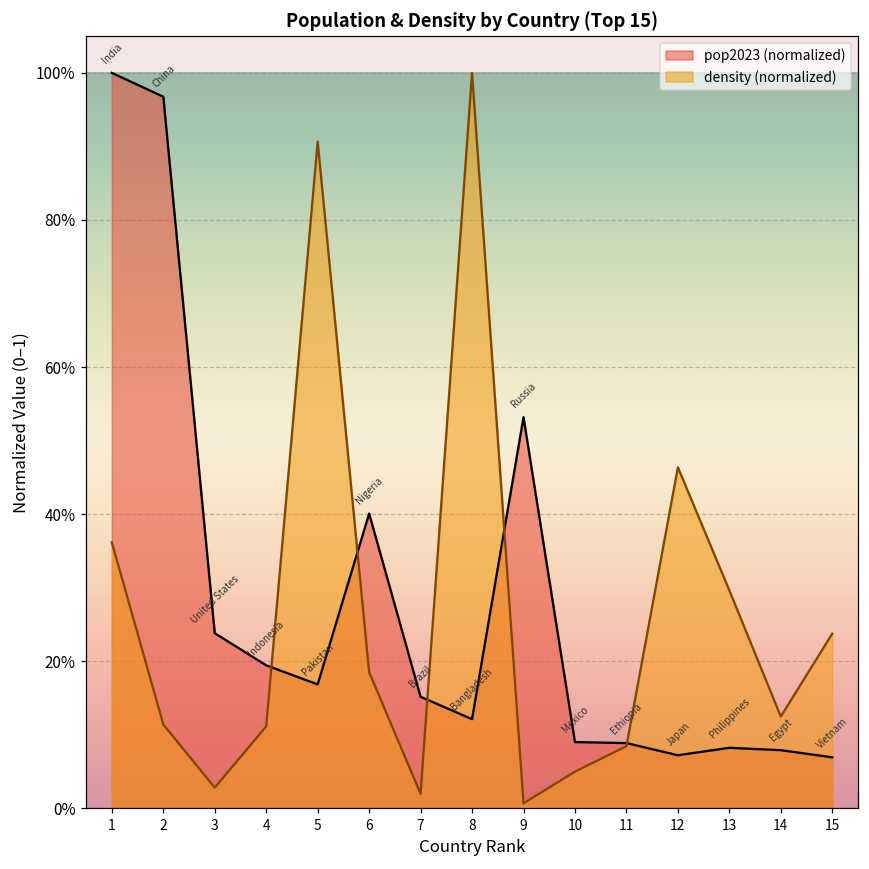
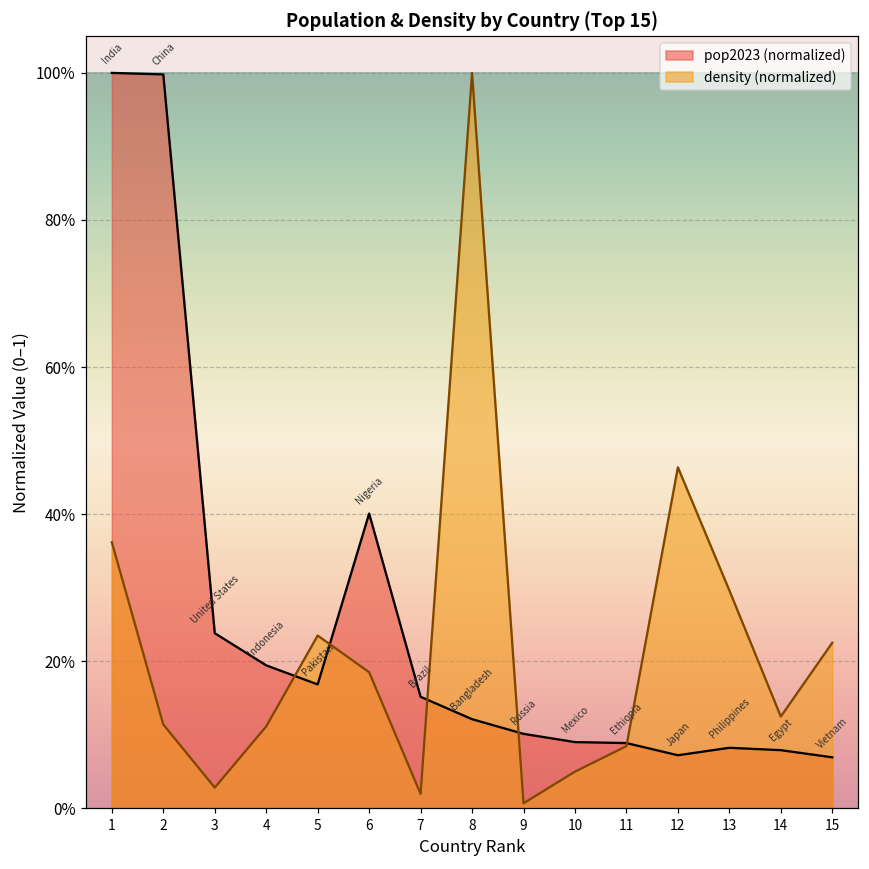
  {
    "pop2023 (normalized)": {
      "1": "100%",
-     "2": "97%",
+     "2": "100%",
      "3": "24%",
      "4": "19%",
      "5": "17%",
      "6": "40%",
      "7": "15%",
      "8": "12%",
-     "9": "53%",
+     "9": "10%",
      "10": "9%",
      "11": "9%",
      "12": "7%",
      "13": "8%",
      "14": "8%",
      "15": "7%"
    },
    "density (normalized)": {
      "1": "36%",
      "2": "11%",
      "3": "3%",
      "4": "11%",
-     "5": "91%",
+     "5": "23%",
      "6": "18%",
      "7": "2%",
      "8": "100%",
      "9": "1%",
      "10": "5%",
      "11": "8%",
      "12": "46%",
      "13": "30%",
      "14": "12%",
-     "15": "24%"
+     "15": "22%"
    }
  }
